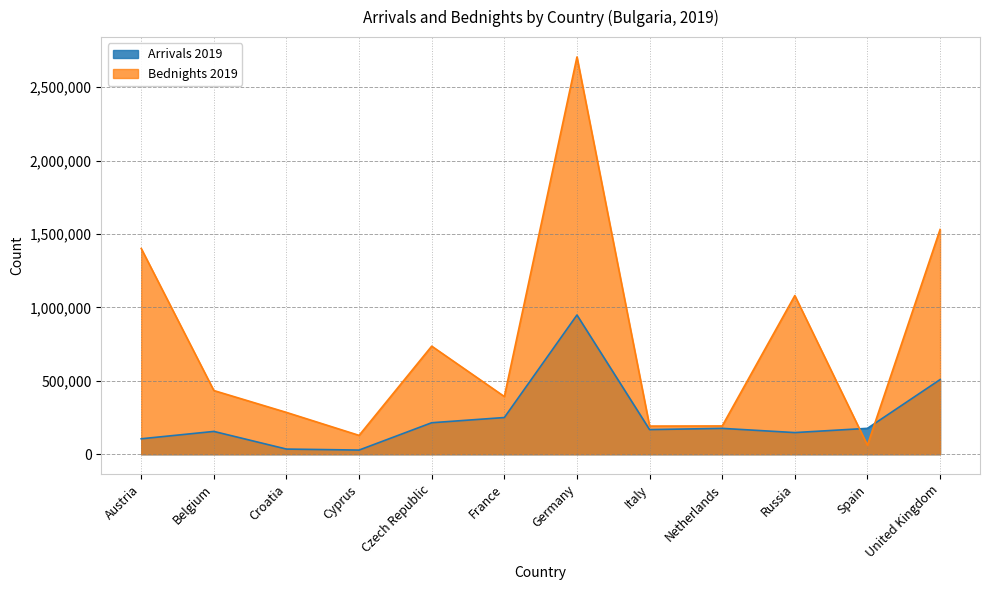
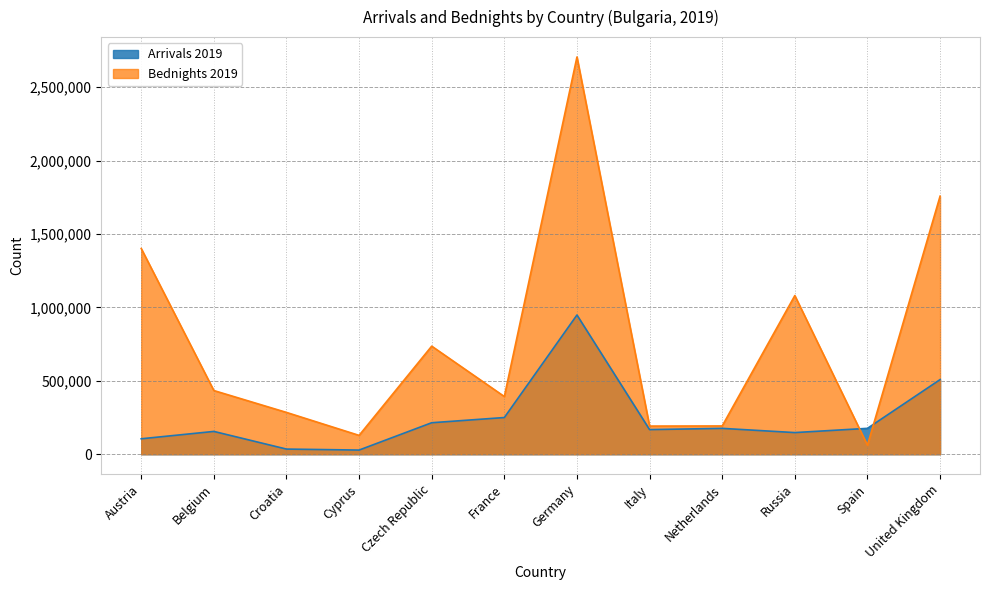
  {
    "Arrivals 2019": {
      "Austria": "110,000",
      "Belgium": "160,000",
      "Croatia": "40,000",
      "Cyprus": "30,000",
      "Czech Republic": "210,000",
      "France": "250,000",
      "Germany": "950,000",
      "Italy": "170,000",
      "Russia": "150,000",
      "Spain": "180,000",
      "United Kingdom": "510,000"
    },
    "Bednights 2019": {
      "Austria": "1,400,000",
      "Belgium": "430,000",
      "Croatia": "280,000",
      "Cyprus": "130,000",
      "Czech Republic": "740,000",
      "France": "390,000",
      "Germany": "2,710,000",
      "Italy": "190,000",
      "Russia": "1,080,000",
      "Spain": "60,000",
-     "United Kingdom": "1,530,000"
+     "United Kingdom": "1,760,000"
    }
  }
